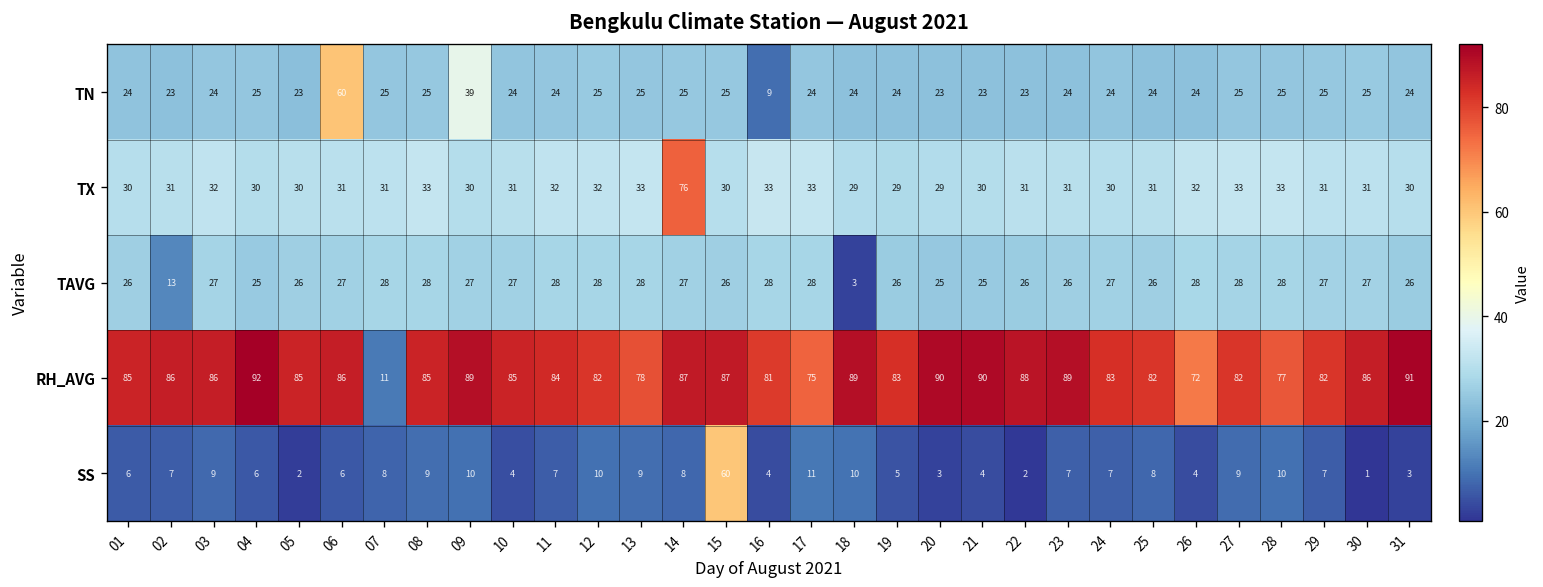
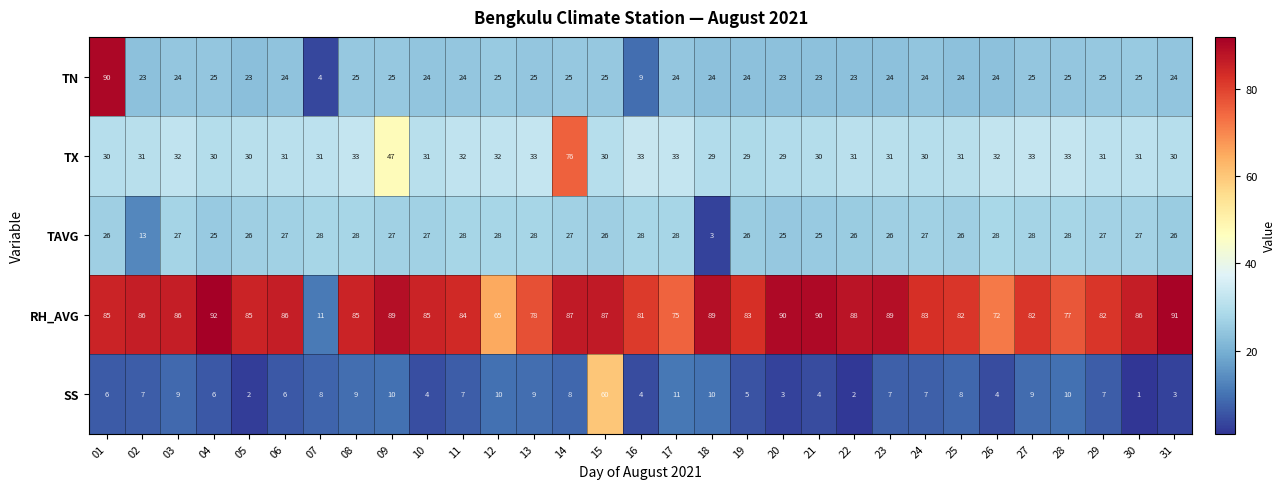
  {
    "TN": {
-     "01": 24,
+     "01": 90,
      "02": 23,
      "03": 24,
      "04": 25,
      "05": 23,
-     "06": 60,
-     "07": 25,
+     "06": 24,
+     "07": 4,
      "08": 25,
-     "09": 39,
+     "09": 25,
      "10": 24,
      "11": 24,
      "12": 25,
      "13": 25,
      "14": 25,
      "15": 25,
      "16": 9,
      "17": 24,
      "18": 24,
      "19": 24,
      "20": 23,
      "21": 23,
      "22": 23,
      "23": 24,
      "24": 24,
      "25": 24,
      "26": 24,
      "27": 25,
      "28": 25,
      "29": 25,
      "30": 25,
      "31": 24
    },
    "TX": {
      "01": 30,
      "02": 31,
      "03": 32,
      "04": 30,
      "05": 30,
      "06": 31,
      "07": 31,
      "08": 33,
-     "09": 30,
+     "09": 47,
      "10": 31,
      "11": 32,
      "12": 32,
      "13": 33,
      "14": 76,
      "15": 30,
      "16": 33,
      "17": 33,
      "18": 29,
      "19": 29,
      "20": 29,
      "21": 30,
      "22": 31,
      "23": 31,
      "24": 30,
      "25": 31,
      "26": 32,
      "27": 33,
      "28": 33,
      "29": 31,
      "30": 31,
      "31": 30
    },
    "TAVG": {
      "01": 26,
      "02": 13,
      "03": 27,
      "04": 25,
      "05": 26,
      "06": 27,
      "07": 28,
      "08": 28,
      "09": 27,
      "10": 27,
      "11": 28,
      "12": 28,
      "13": 28,
      "14": 27,
      "15": 26,
      "16": 28,
      "17": 28,
      "18": 3,
      "19": 26,
      "20": 25,
      "21": 25,
      "22": 26,
      "23": 26,
      "24": 27,
      "25": 26,
      "26": 28,
      "27": 28,
      "28": 28,
      "29": 27,
      "30": 27,
      "31": 26
    },
    "RH_AVG": {
      "01": 85,
      "02": 86,
      "03": 86,
      "04": 92,
      "05": 85,
      "06": 86,
      "07": 11,
      "08": 85,
      "09": 89,
      "10": 85,
      "11": 84,
-     "12": 82,
+     "12": 65,
      "13": 78,
      "14": 87,
      "15": 87,
      "16": 81,
      "17": 75,
      "18": 89,
      "19": 83,
      "20": 90,
      "21": 90,
      "22": 88,
      "23": 89,
      "24": 83,
      "25": 82,
      "26": 72,
      "27": 82,
      "28": 77,
      "29": 82,
      "30": 86,
      "31": 91
    },
    "SS": {
      "01": 6,
      "02": 7,
      "03": 9,
      "04": 6,
      "05": 2,
      "06": 6,
      "07": 8,
      "08": 9,
      "09": 10,
      "10": 4,
      "11": 7,
      "12": 10,
      "13": 9,
      "14": 8,
      "15": 60,
      "16": 4,
      "17": 11,
      "18": 10,
      "19": 5,
      "20": 3,
      "21": 4,
      "22": 2,
      "23": 7,
      "24": 7,
      "25": 8,
      "26": 4,
      "27": 9,
      "28": 10,
      "29": 7,
      "30": 1,
      "31": 3
    }
  }
